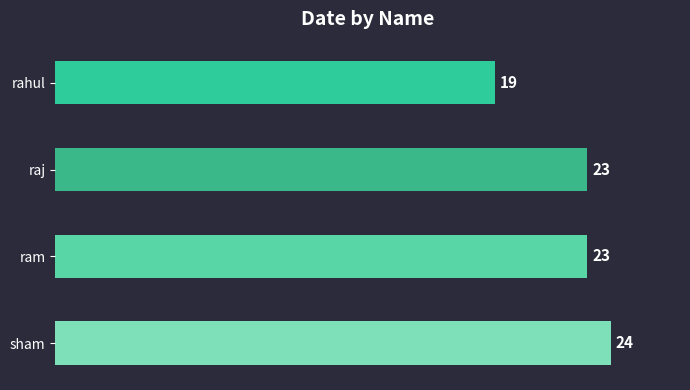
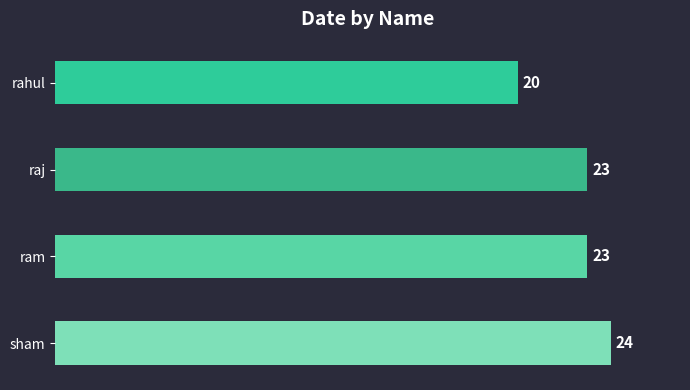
  {
-   "rahul": 19,
+   "rahul": 20,
    "raj": 23,
    "ram": 23,
    "sham": 24
  }
